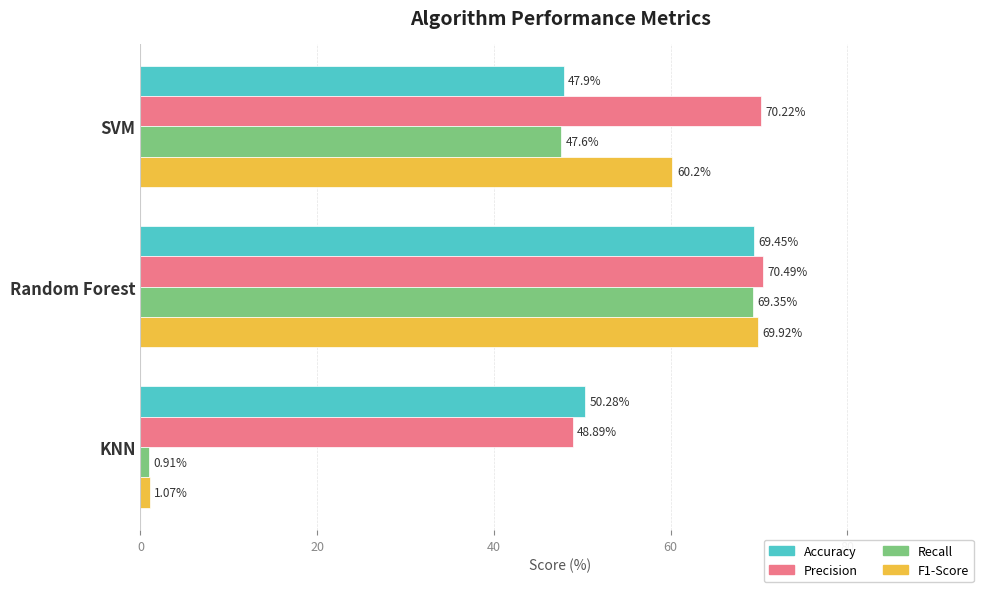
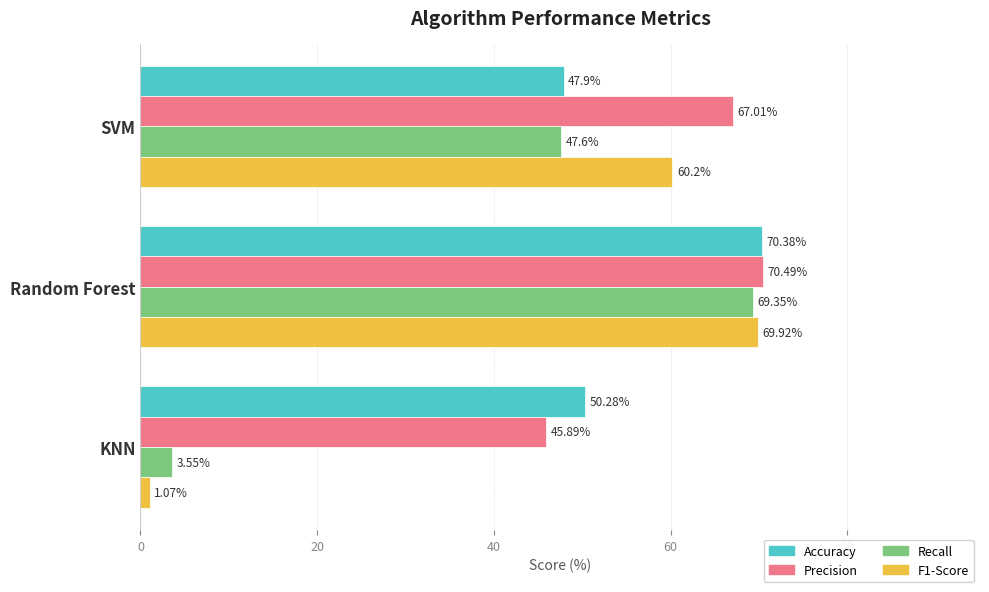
  {
    "Accuracy": {
      "SVM": "47.9%",
-     "Random Forest": "69.45%",
+     "Random Forest": "70.38%",
      "KNN": "50.28%"
    },
    "Precision": {
-     "SVM": "70.22%",
+     "SVM": "67.01%",
      "Random Forest": "70.49%",
-     "KNN": "48.89%"
+     "KNN": "45.89%"
    },
    "Recall": {
      "SVM": "47.6%",
      "Random Forest": "69.35%",
-     "KNN": "0.91%"
+     "KNN": "3.55%"
    },
    "F1-Score": {
      "SVM": "60.2%",
      "Random Forest": "69.92%",
      "KNN": "1.07%"
    }
  }
